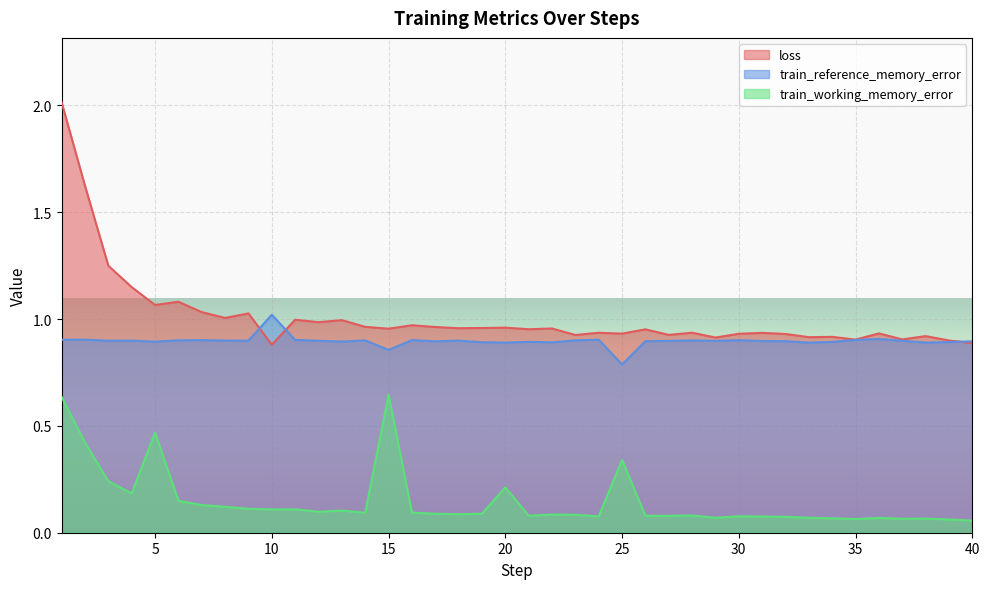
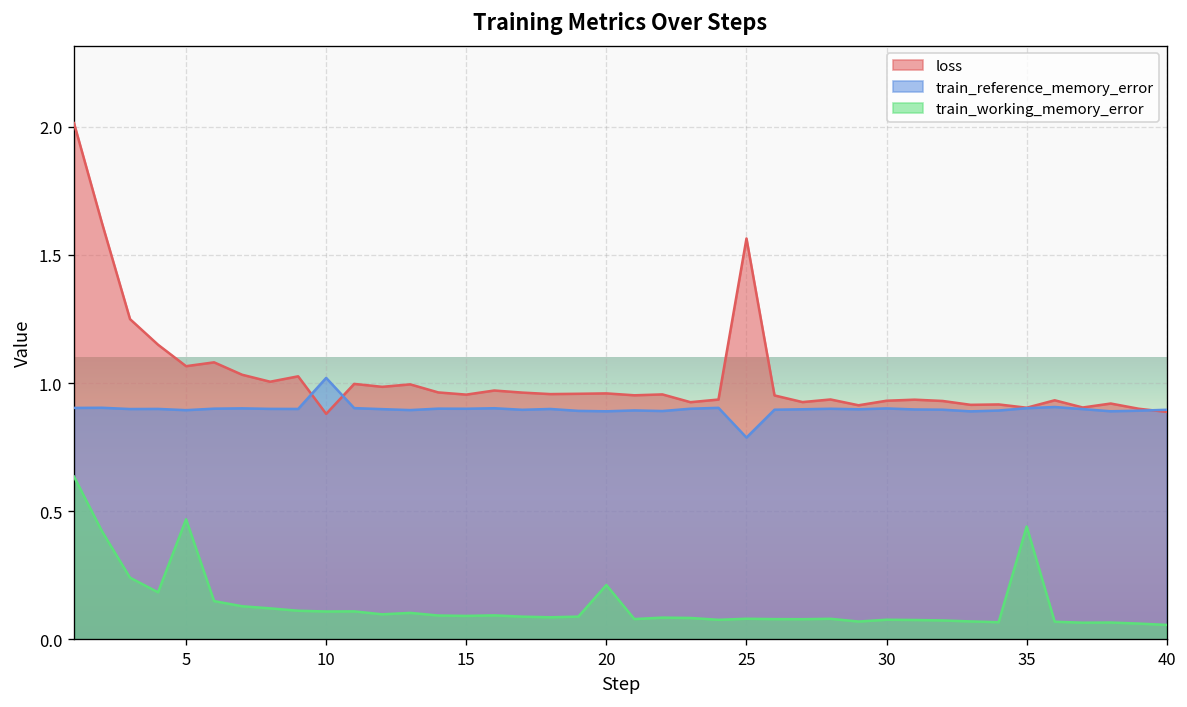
  {
    "loss": {
      "5": 1.07,
      "10": 0.88,
      "15": 0.96,
      "20": 0.96,
-     "25": 0.93,
+     "25": 1.56,
      "30": 0.93
    },
    "train_reference_memory_error": {
      "5": 0.89,
      "10": 1.02,
-     "15": 0.86,
+     "15": 0.90,
      "20": 0.89,
      "25": 0.79,
      "30": 0.90
    },
    "train_working_memory_error": {
      "5": 0.47,
      "10": 0.11,
-     "15": 0.65,
+     "15": 0.09,
      "20": 0.21,
-     "25": 0.34,
+     "25": 0.08,
      "30": 0.08,
-     "35": 0.06,
+     "35": 0.44,
      "40": 0.06
    }
  }
